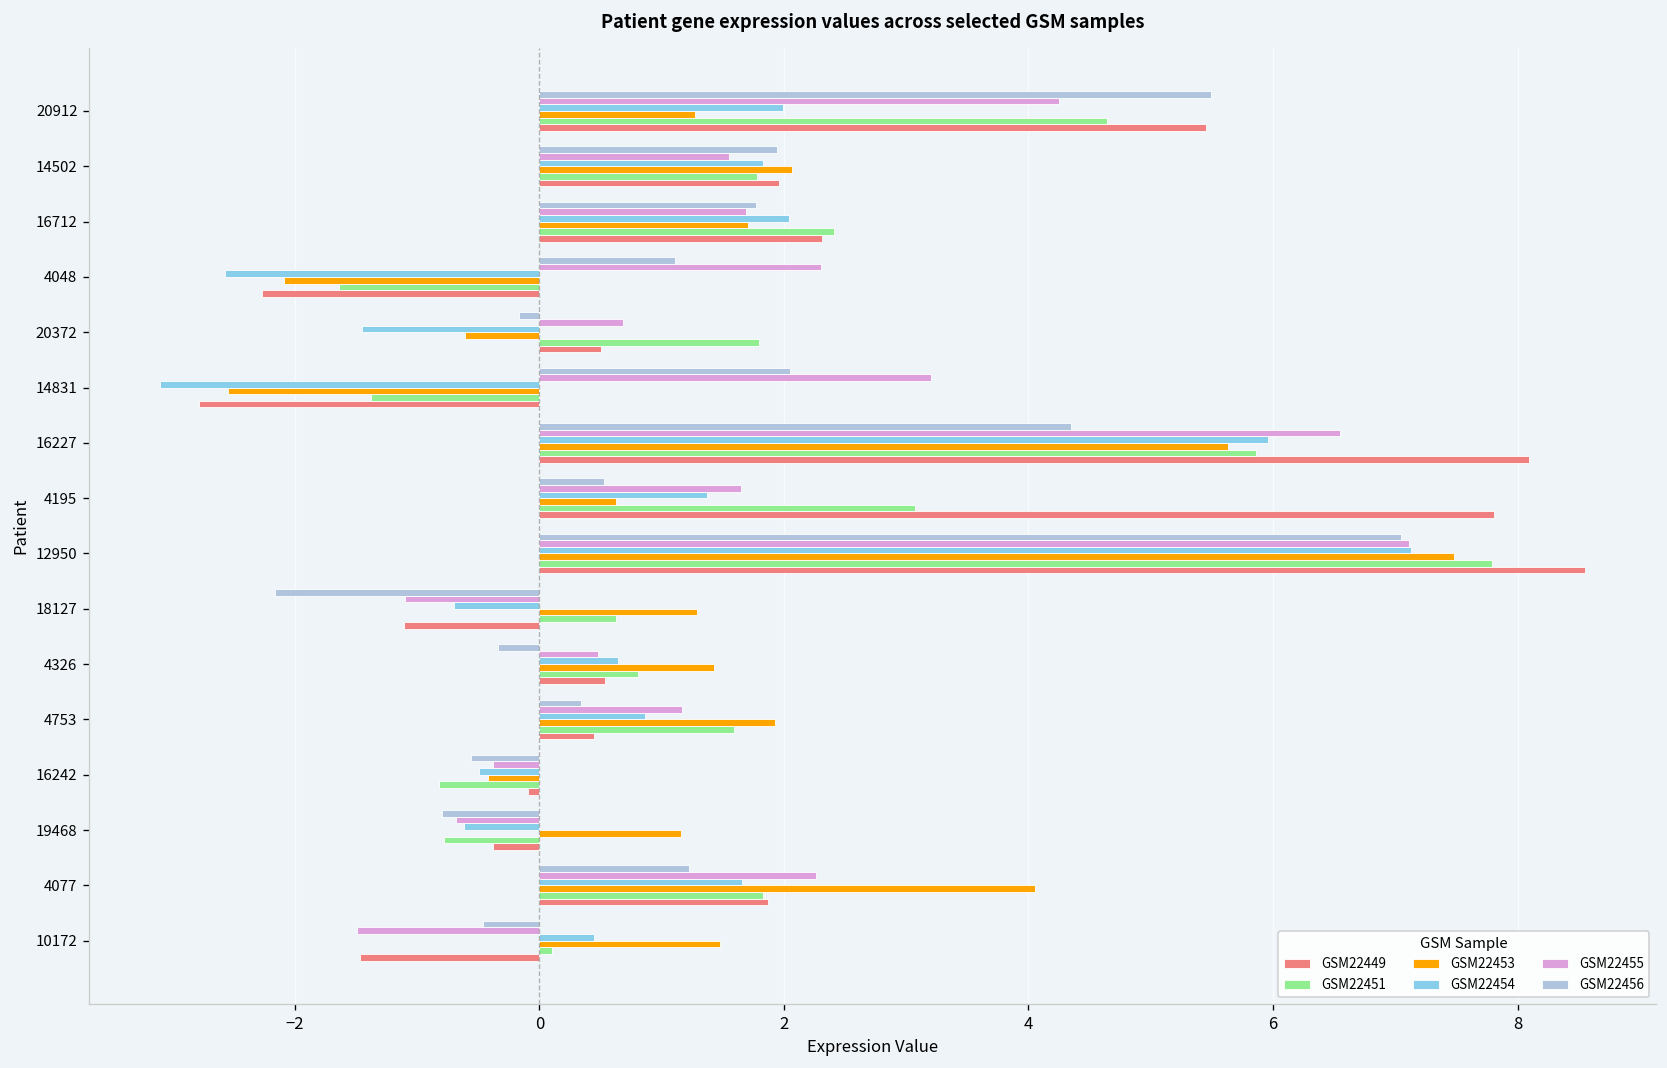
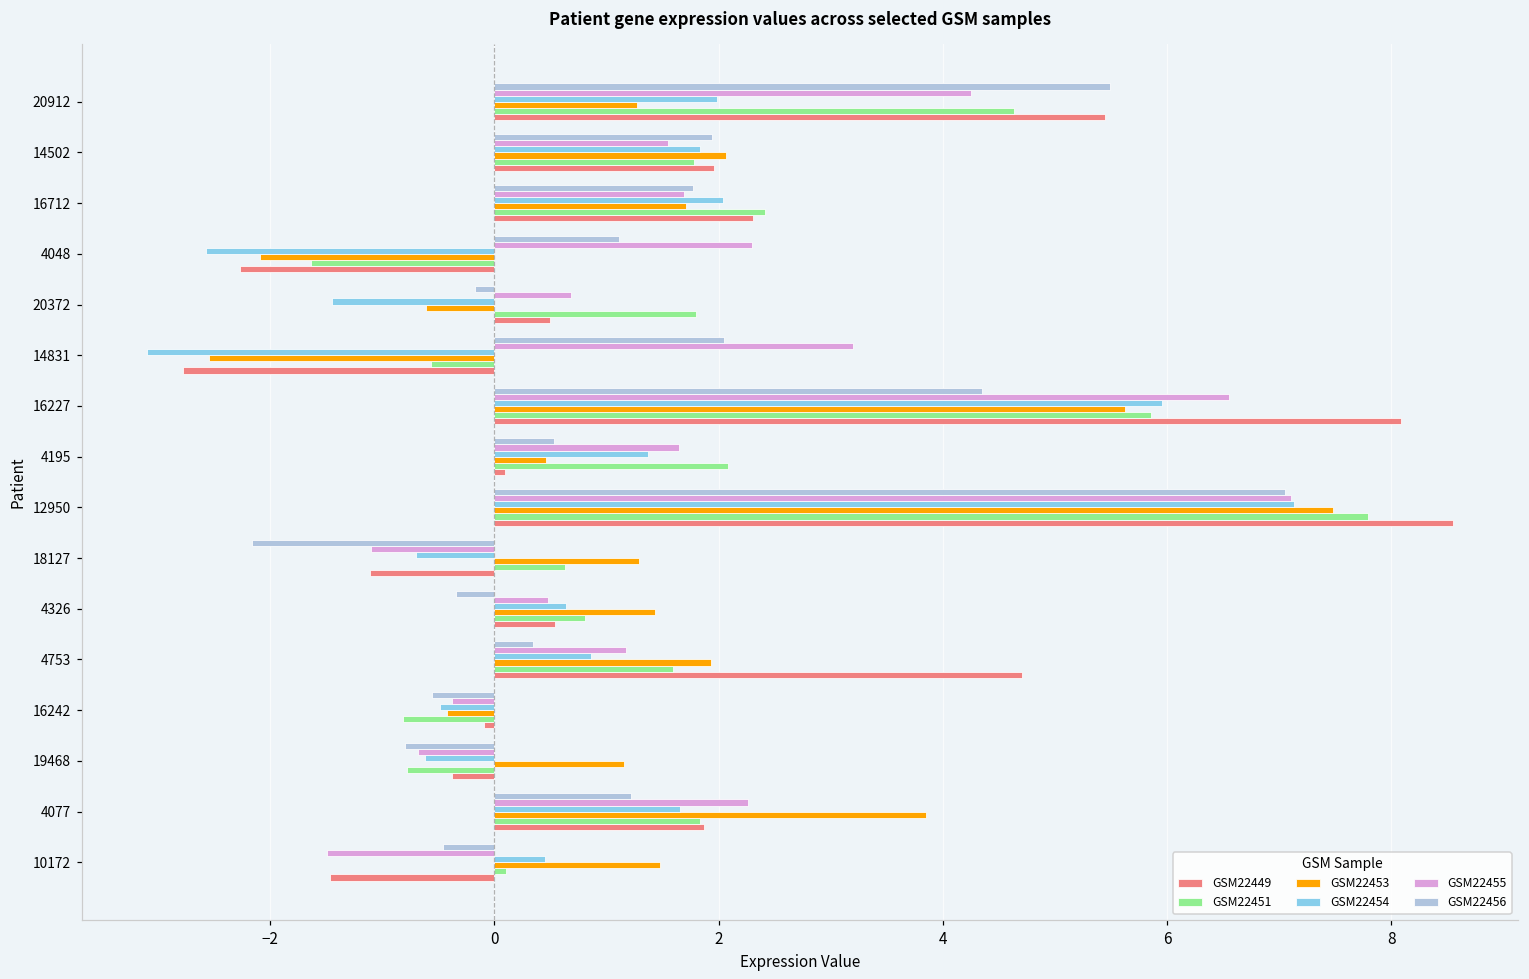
  {
    "GSM22449": {
      "20912": 5.45,
      "14502": 1.96,
      "16712": 2.31,
      "4048": -2.27,
      "20372": 0.50,
      "14831": -2.78,
      "16227": 8.09,
-     "4195": 7.81,
+     "4195": 0.09,
      "12950": 8.55,
      "18127": -1.11,
      "4326": 0.54,
-     "4753": 0.45,
+     "4753": 4.71,
      "16242": -0.09,
      "19468": -0.38,
      "4077": 1.87,
      "10172": -1.47
    },
    "GSM22451": {
      "20912": 4.64,
      "14502": 1.78,
      "16712": 2.41,
      "4048": -1.64,
      "20372": 1.80,
-     "14831": -1.38,
+     "14831": -0.57,
      "16227": 5.86,
-     "4195": 3.07,
+     "4195": 2.08,
      "12950": 7.79,
      "18127": 0.63,
      "4326": 0.81,
      "4753": 1.59,
      "16242": -0.82,
      "19468": -0.78,
      "4077": 1.83,
      "10172": 0.10
    },
    "GSM22453": {
      "20912": 1.27,
      "14502": 2.07,
      "16712": 1.71,
      "4048": -2.09,
      "20372": -0.61,
      "14831": -2.55,
      "16227": 5.63,
-     "4195": 0.63,
+     "4195": 0.46,
      "12950": 7.48,
      "18127": 1.29,
      "4326": 1.43,
      "4753": 1.93,
      "16242": -0.42,
      "19468": 1.16,
-     "4077": 4.05,
+     "4077": 3.85,
      "10172": 1.48
    }
  }
